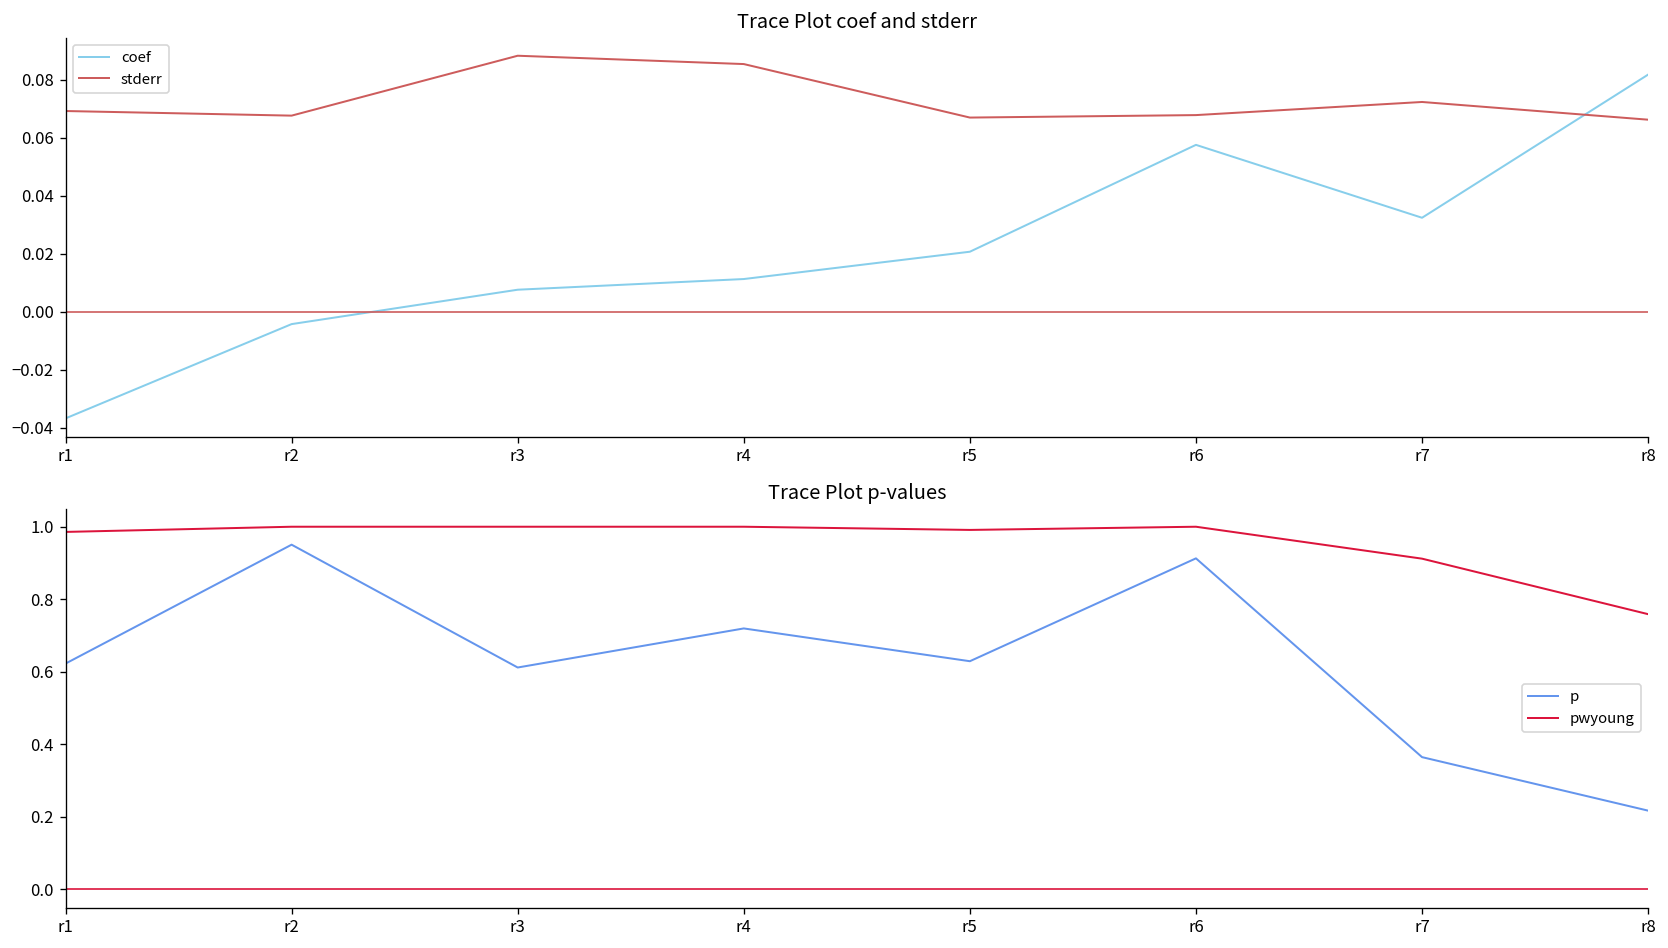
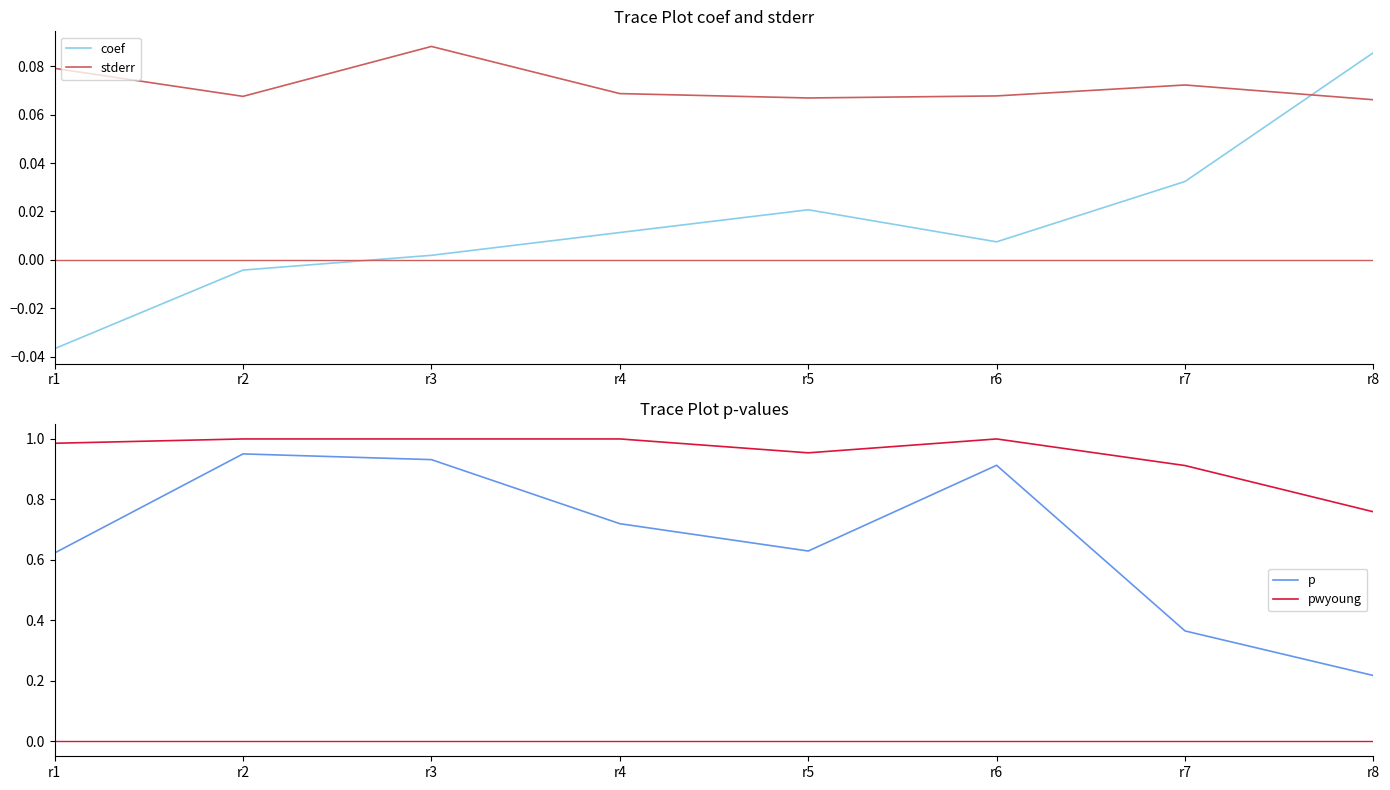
  {
    "Trace Plot coef and stderr": {
      "coef": {
        "r1": -0.037,
        "r2": -0.004,
-       "r3": 0.008,
+       "r3": 0.002,
        "r4": 0.011,
        "r5": 0.021,
-       "r6": 0.058,
+       "r6": 0.007,
        "r7": 0.032,
-       "r8": 0.082
+       "r8": 0.086
      },
      "stderr": {
-       "r1": 0.069,
+       "r1": 0.079,
        "r2": 0.068,
        "r3": 0.088,
-       "r4": 0.085,
+       "r4": 0.069,
        "r5": 0.067,
        "r6": 0.068,
        "r7": 0.072,
        "r8": 0.066
      }
    },
    "Trace Plot p-values": {
      "p": {
        "r1": 0.62,
        "r2": 0.95,
-       "r3": 0.61,
+       "r3": 0.93,
        "r4": 0.72,
        "r5": 0.63,
        "r6": 0.91,
        "r7": 0.36,
        "r8": 0.22
      },
      "pwyoung": {
        "r1": 0.99,
        "r2": 1.00,
        "r3": 1.00,
        "r4": 1.00,
-       "r5": 0.99,
+       "r5": 0.95,
        "r6": 1.00,
        "r7": 0.91,
        "r8": 0.76
      }
    }
  }
